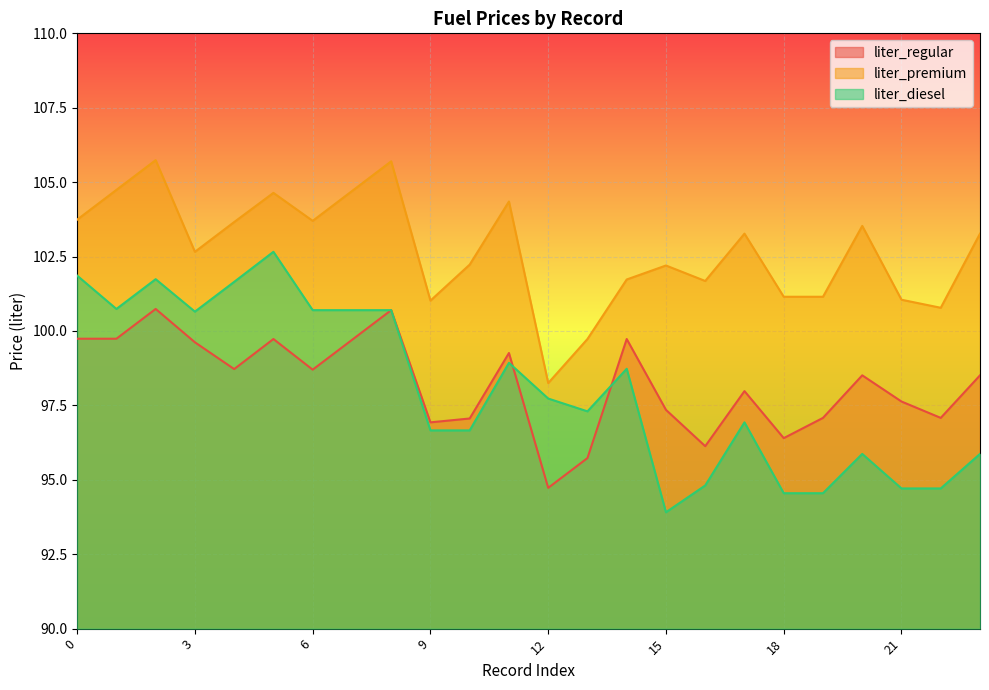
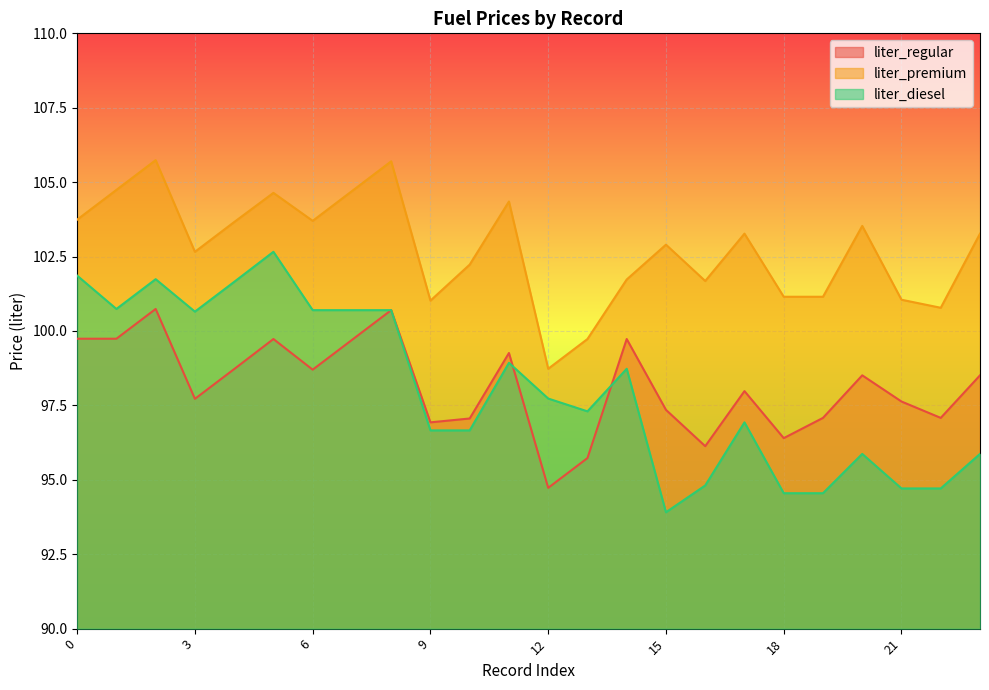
  {
    "liter_regular": {
      "0": 99.7,
-     "3": 99.6,
+     "3": 97.7,
      "6": 98.7,
      "9": 96.9,
      "12": 94.7,
      "15": 97.4,
      "18": 96.4,
      "21": 97.6
    },
    "liter_premium": {
      "0": 103.7,
      "3": 102.7,
      "6": 103.7,
      "9": 101.0,
-     "12": 98.3,
-     "15": 102.2,
+     "12": 98.7,
+     "15": 102.9,
      "18": 101.2,
      "21": 101.1
    },
    "liter_diesel": {
      "0": 101.9,
      "3": 100.7,
      "6": 100.7,
      "9": 96.7,
      "12": 97.7,
      "15": 93.9,
      "18": 94.6,
      "21": 94.7
    }
  }
